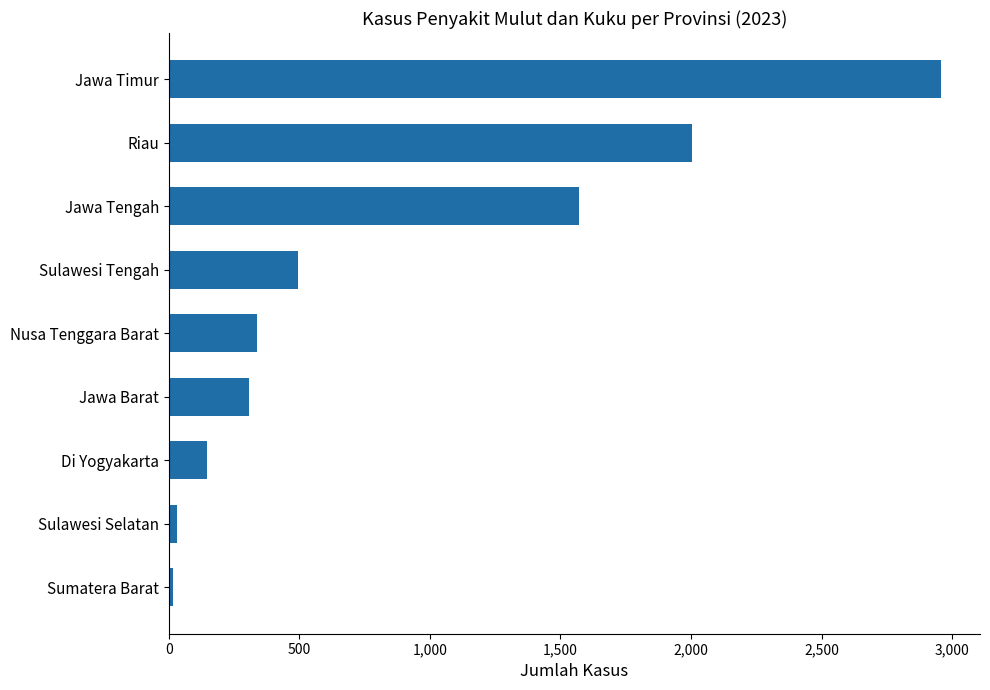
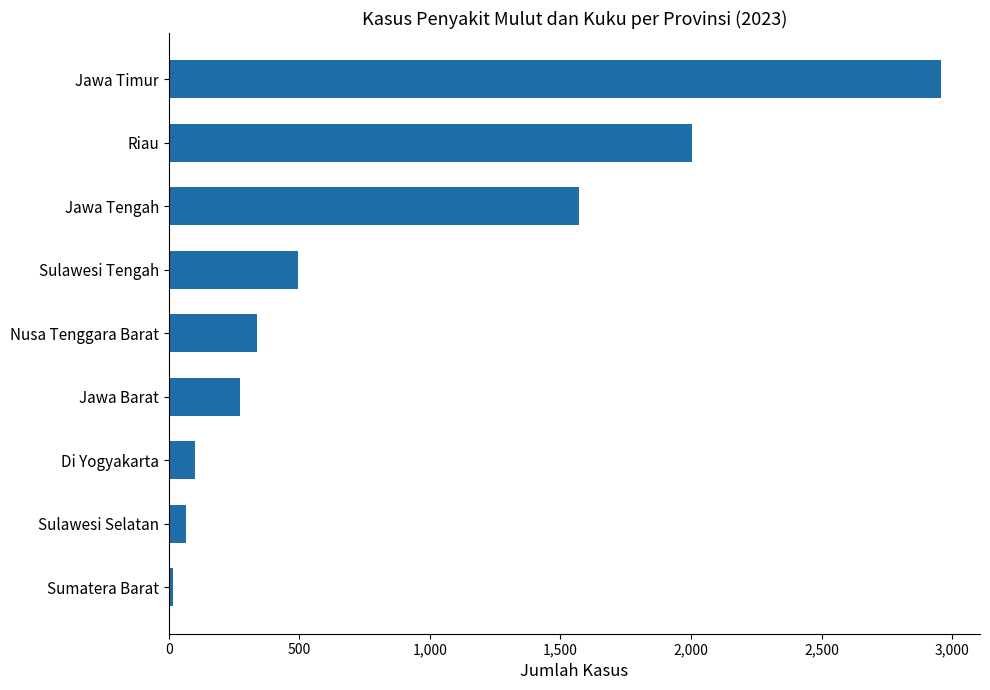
  {
    "Jawa Timur": "2,960",
    "Riau": "2,000",
    "Jawa Tengah": "1,570",
    "Sulawesi Tengah": "500",
    "Nusa Tenggara Barat": "340",
-   "Jawa Barat": "310",
-   "Di Yogyakarta": "150",
-   "Sulawesi Selatan": "30",
+   "Jawa Barat": "270",
+   "Di Yogyakarta": "100",
+   "Sulawesi Selatan": "70",
    "Sumatera Barat": "20"
  }
